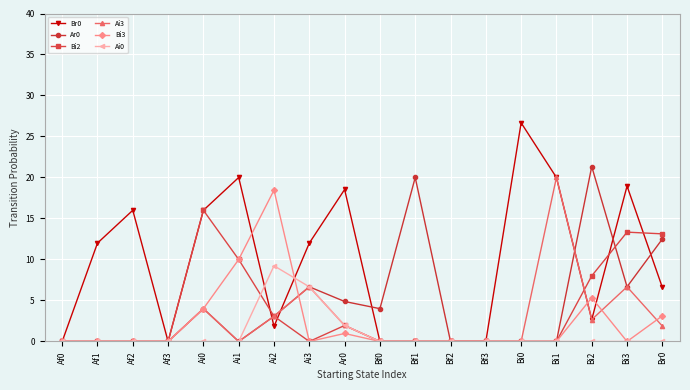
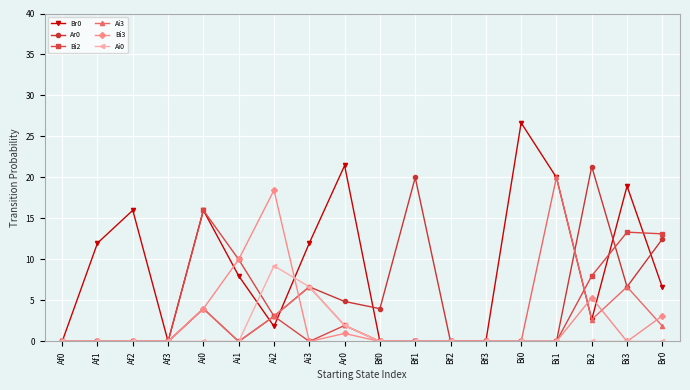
  {
    "Br0": {
      "Af1": 12,
      "Af2": 16,
-     "Ai1": 20,
+     "Ai1": 8,
      "Ai2": 2,
      "Ai3": 12,
-     "Ar0": 19,
+     "Ar0": 21,
      "Bi0": 27,
      "Bi3": 19,
      "Br0": 7
    }
  }
